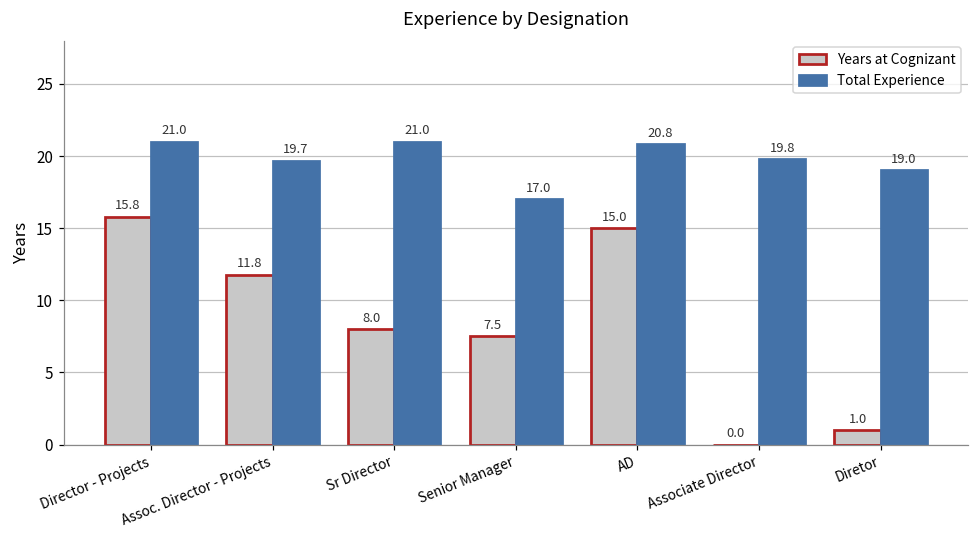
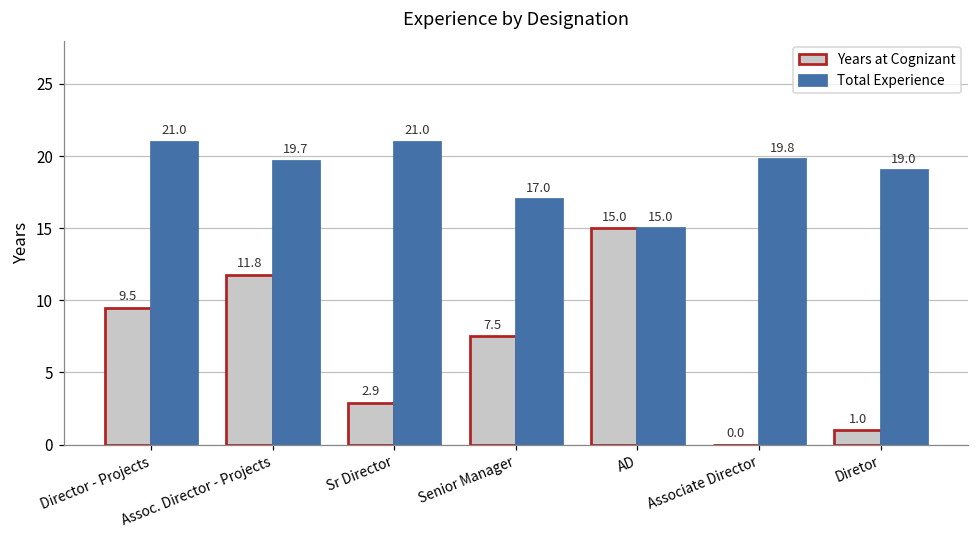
  {
    "Years at Cognizant": {
-     "Director - Projects": 15.8,
+     "Director - Projects": 9.5,
      "Assoc. Director - Projects": 11.8,
-     "Sr Director": 8.0,
+     "Sr Director": 2.9,
      "Senior Manager": 7.5,
      "AD": 15.0,
      "Associate Director": 0.0,
      "Diretor": 1.0
    },
    "Total Experience": {
      "Director - Projects": 21.0,
      "Assoc. Director - Projects": 19.7,
      "Sr Director": 21.0,
      "Senior Manager": 17.0,
-     "AD": 20.8,
+     "AD": 15.0,
      "Associate Director": 19.8,
      "Diretor": 19.0
    }
  }
